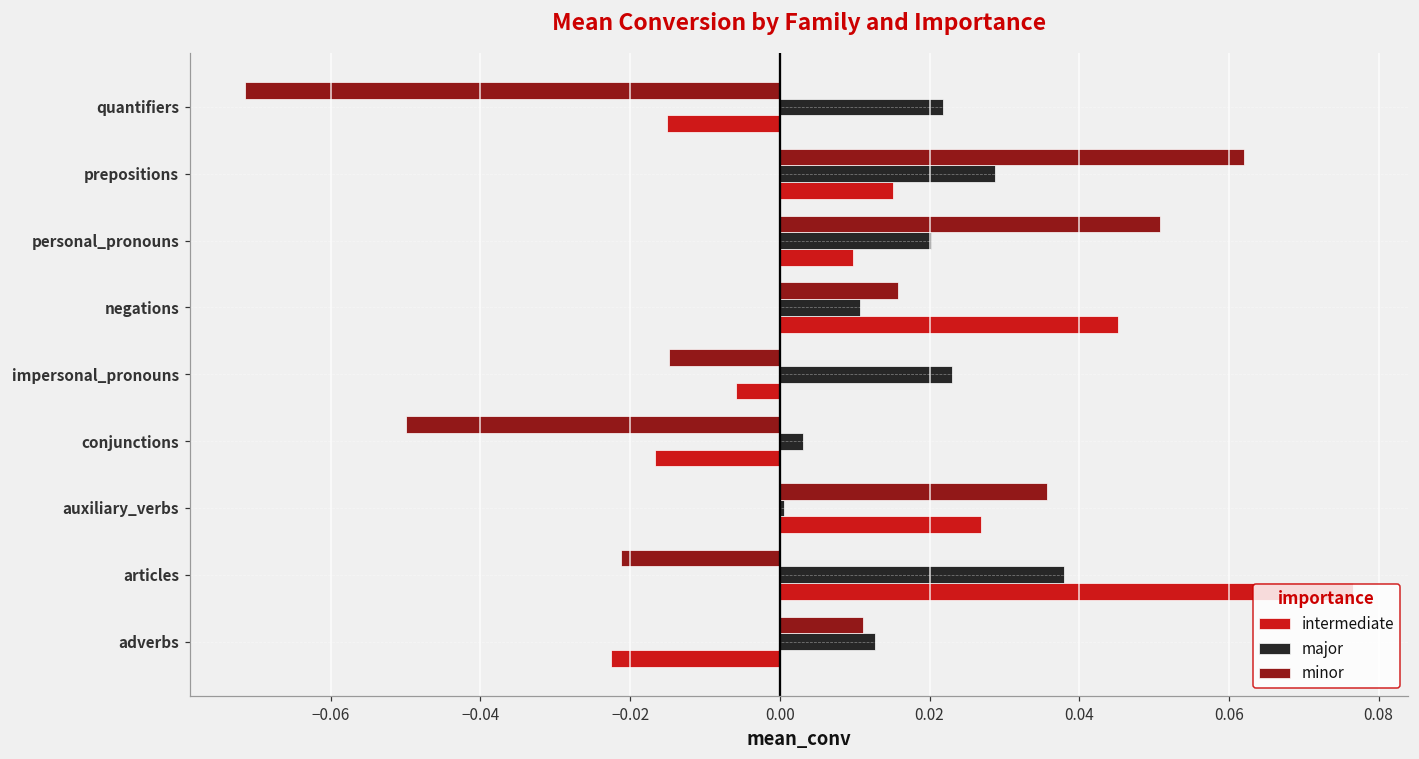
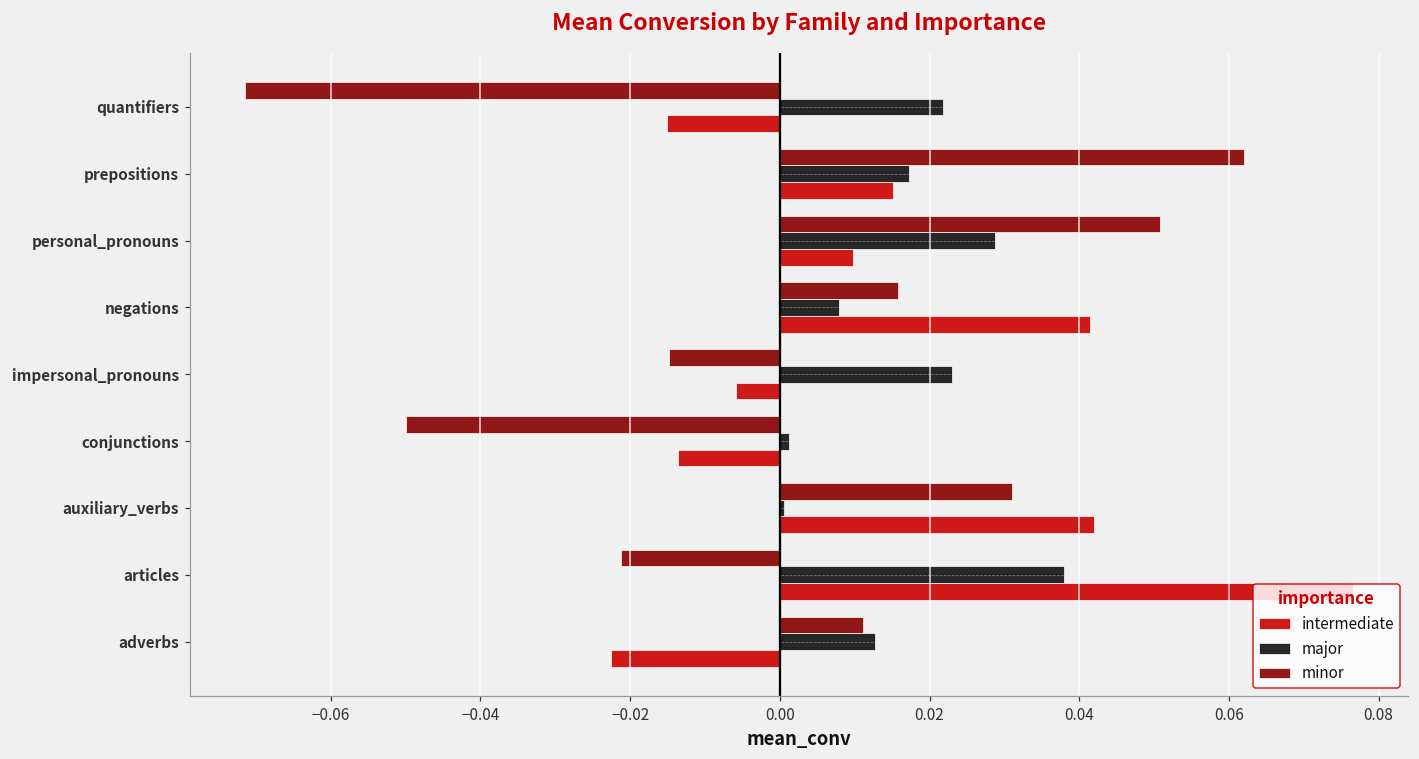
  {
    "intermediate": {
      "quantifiers": -0.015,
      "prepositions": 0.015,
      "personal_pronouns": 0.010,
-     "negations": 0.045,
+     "negations": 0.041,
      "impersonal_pronouns": -0.006,
-     "conjunctions": -0.017,
-     "auxiliary_verbs": 0.027,
+     "conjunctions": -0.014,
+     "auxiliary_verbs": 0.042,
      "adverbs": -0.023
    },
    "major": {
      "quantifiers": 0.022,
-     "prepositions": 0.029,
-     "personal_pronouns": 0.020,
-     "negations": 0.011,
+     "prepositions": 0.017,
+     "personal_pronouns": 0.029,
+     "negations": 0.008,
      "impersonal_pronouns": 0.023,
-     "conjunctions": 0.003,
+     "conjunctions": 0.001,
      "auxiliary_verbs": 0.001,
      "articles": 0.038,
      "adverbs": 0.013
    },
    "minor": {
      "quantifiers": -0.071,
      "prepositions": 0.062,
      "personal_pronouns": 0.051,
      "negations": 0.016,
      "impersonal_pronouns": -0.015,
      "conjunctions": -0.050,
-     "auxiliary_verbs": 0.036,
+     "auxiliary_verbs": 0.031,
      "articles": -0.021,
      "adverbs": 0.011
    }
  }
